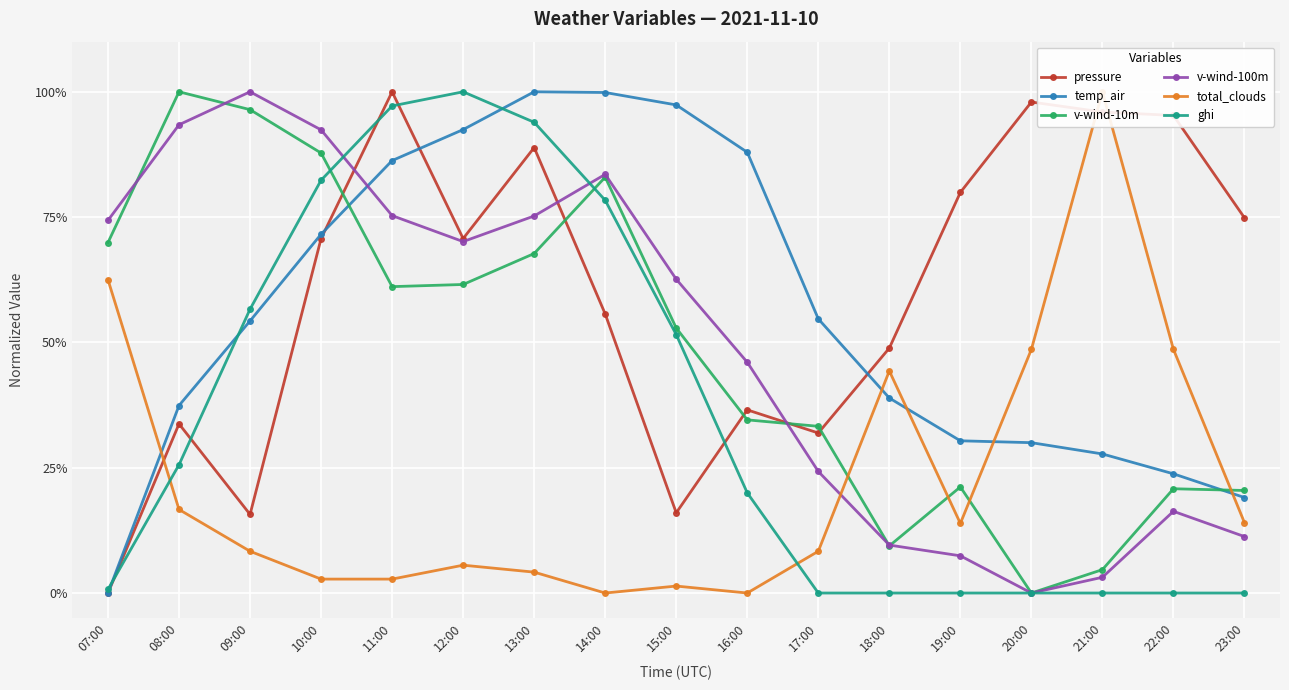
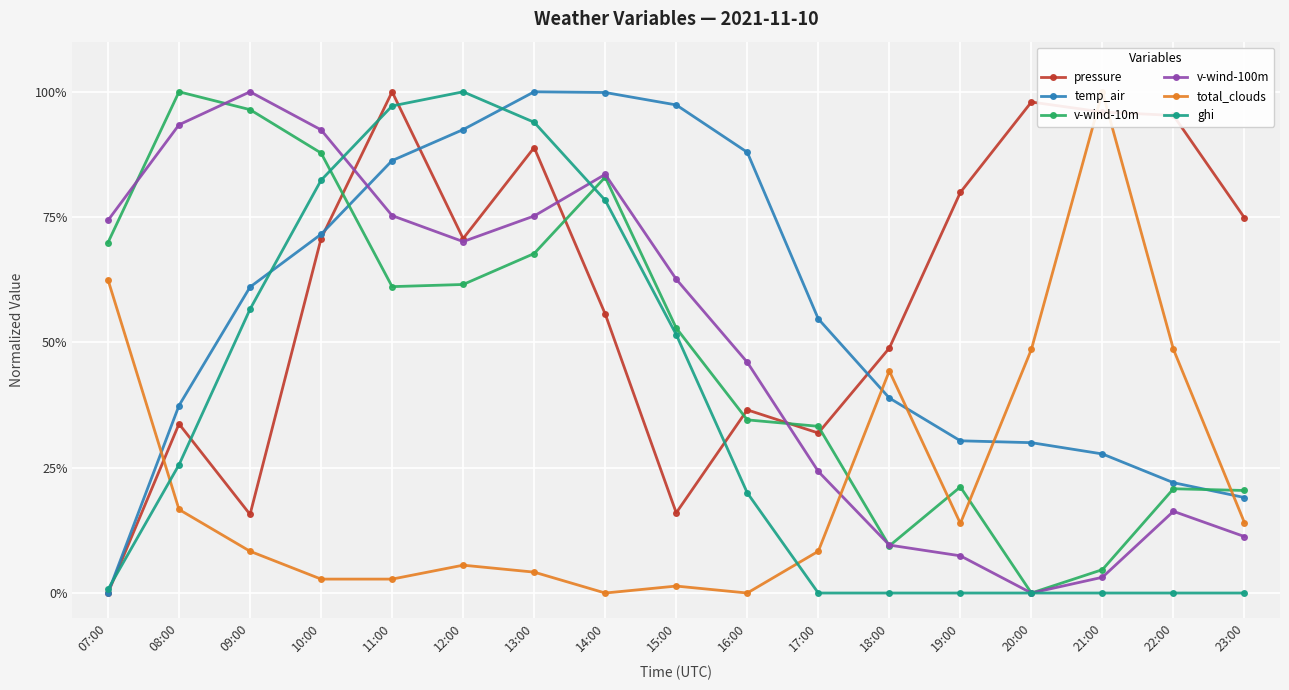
  {
    "pressure": {
      "08:00": "34%",
      "09:00": "16%",
      "10:00": "71%",
      "11:00": "100%",
      "12:00": "71%",
      "13:00": "89%",
      "14:00": "56%",
      "15:00": "16%",
      "16:00": "37%",
      "17:00": "32%",
      "18:00": "49%",
      "19:00": "80%",
      "20:00": "98%",
      "23:00": "75%"
    },
    "temp_air": {
      "08:00": "37%",
-     "09:00": "54%",
+     "09:00": "61%",
      "10:00": "72%",
      "11:00": "86%",
      "12:00": "92%",
      "13:00": "100%",
      "14:00": "100%",
      "15:00": "97%",
      "16:00": "88%",
      "17:00": "55%",
      "18:00": "39%",
      "19:00": "30%",
      "20:00": "30%",
      "21:00": "28%",
-     "22:00": "24%",
+     "22:00": "22%",
      "23:00": "19%"
    },
    "v-wind-100m": {
      "07:00": "74%",
      "08:00": "93%",
      "09:00": "100%",
      "10:00": "92%",
      "11:00": "75%",
      "12:00": "70%",
      "13:00": "75%",
      "14:00": "84%",
      "15:00": "63%",
      "16:00": "46%",
      "17:00": "24%",
      "19:00": "7%",
      "21:00": "3%",
      "22:00": "16%",
      "23:00": "11%"
    },
    "total_clouds": {
      "07:00": "63%",
      "08:00": "17%",
      "09:00": "8%",
      "10:00": "3%",
      "11:00": "3%",
      "12:00": "6%",
      "13:00": "4%",
      "14:00": "0%",
      "15:00": "1%",
      "16:00": "0%",
      "17:00": "8%",
      "18:00": "44%",
      "19:00": "14%",
      "20:00": "49%",
      "22:00": "49%",
      "23:00": "14%"
    }
  }
